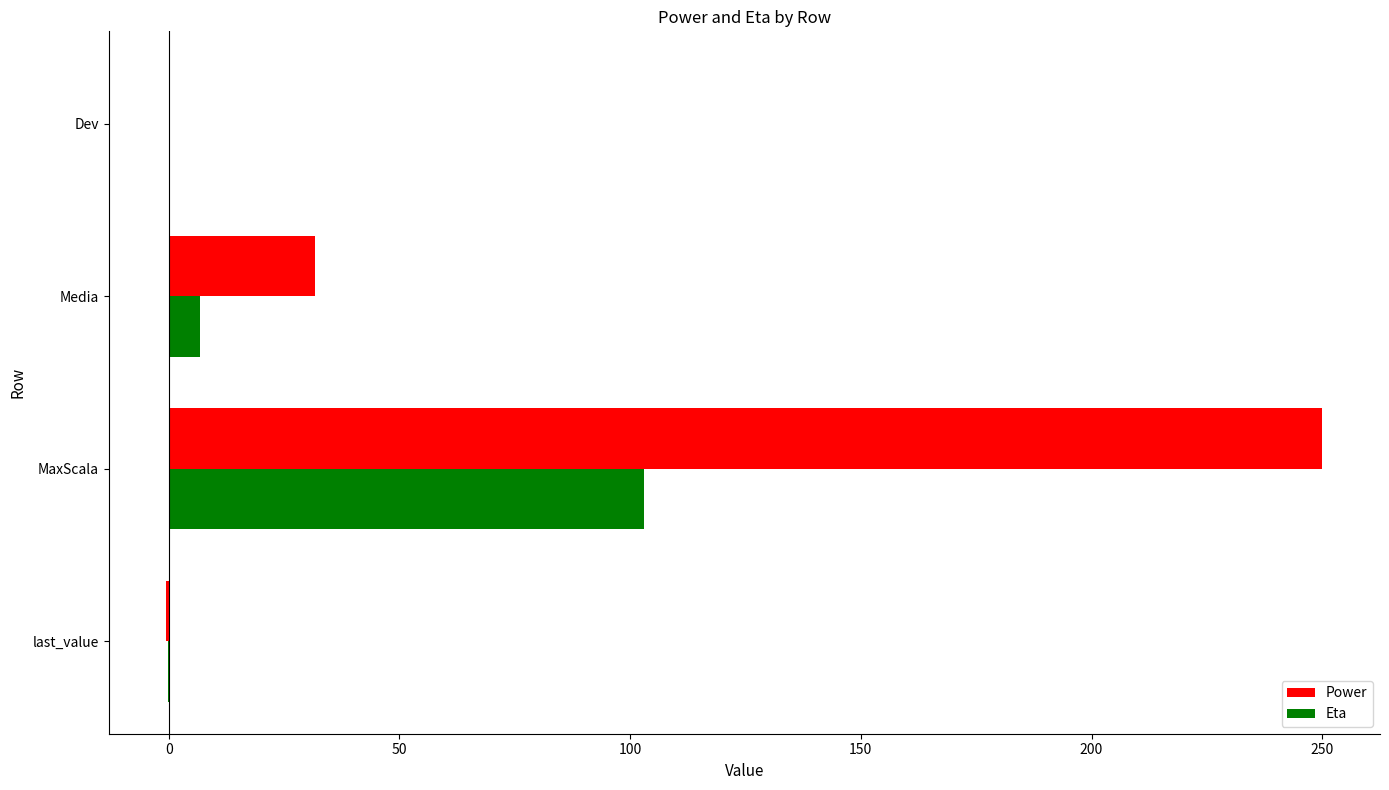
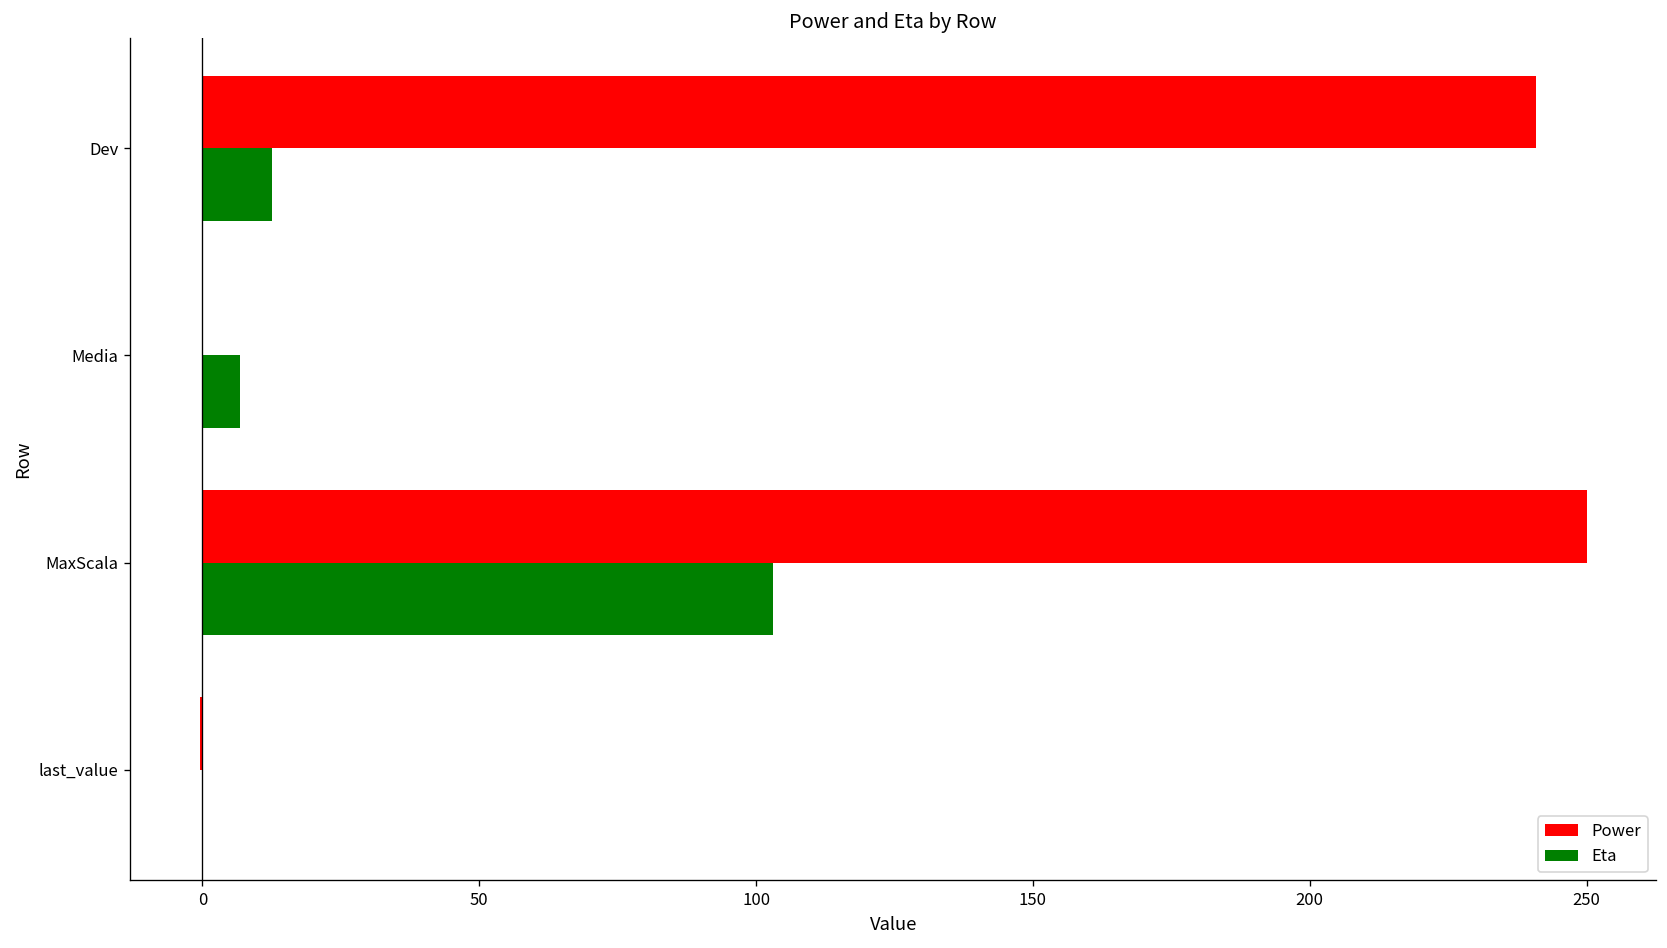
  {
    "Power": {
-     "Dev": 0,
-     "Media": 32,
+     "Dev": 241,
+     "Media": 0,
      "MaxScala": 250
    },
    "Eta": {
-     "Dev": 0,
+     "Dev": 13,
      "Media": 7,
      "MaxScala": 103
    }
  }
